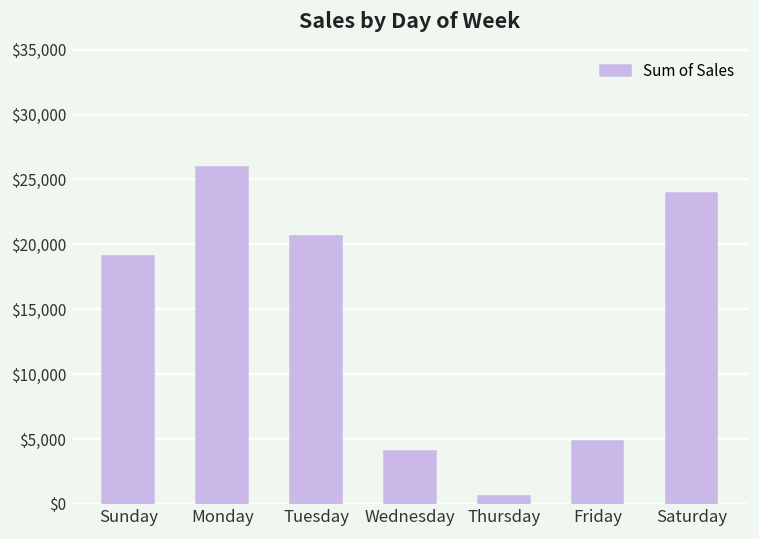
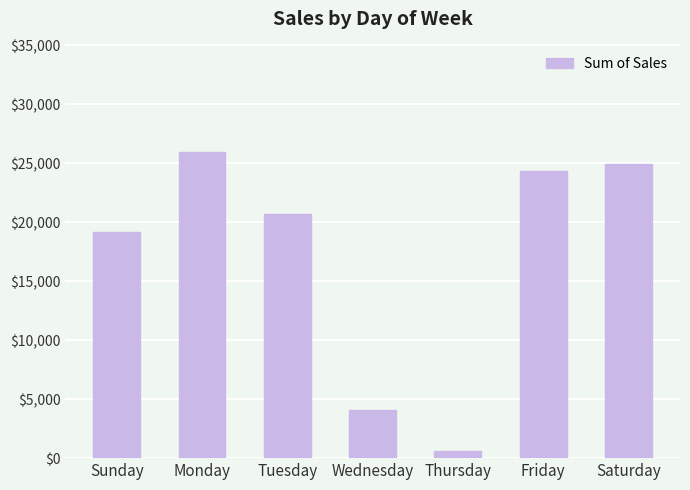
  {
    "Sunday": "$19,100",
    "Monday": "$26,000",
    "Tuesday": "$20,700",
    "Wednesday": "$4,100",
    "Thursday": "$600",
-   "Friday": "$4,900",
-   "Saturday": "$23,900"
+   "Friday": "$24,300",
+   "Saturday": "$24,900"
  }
